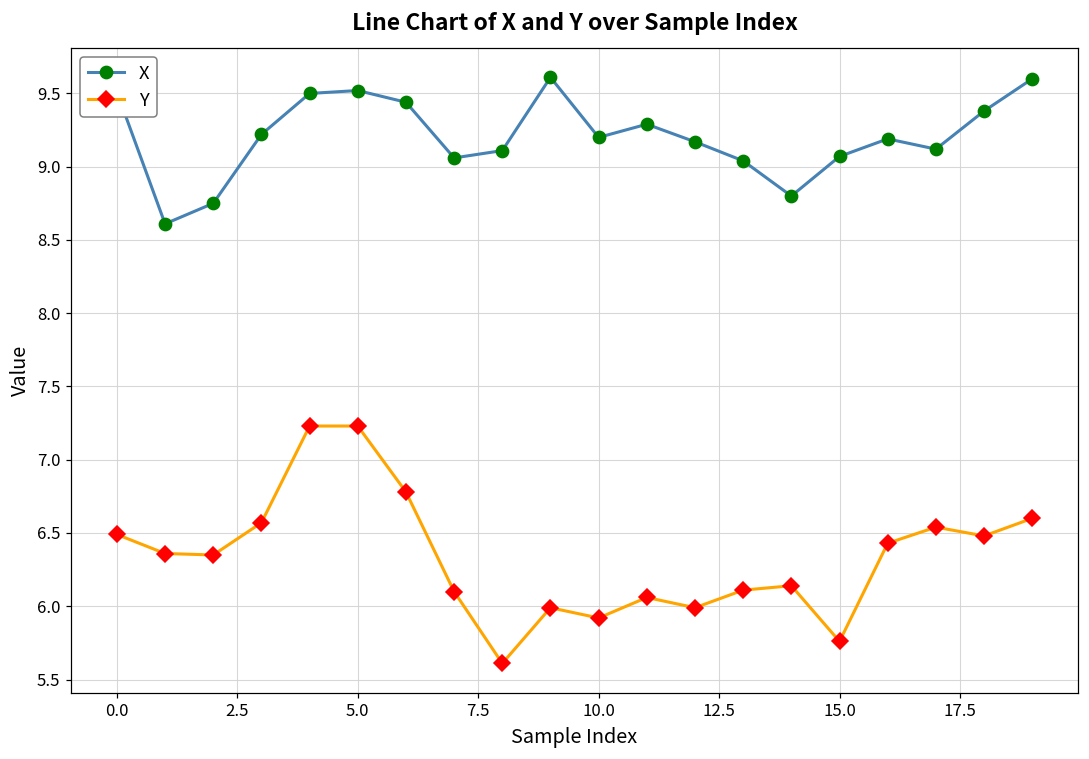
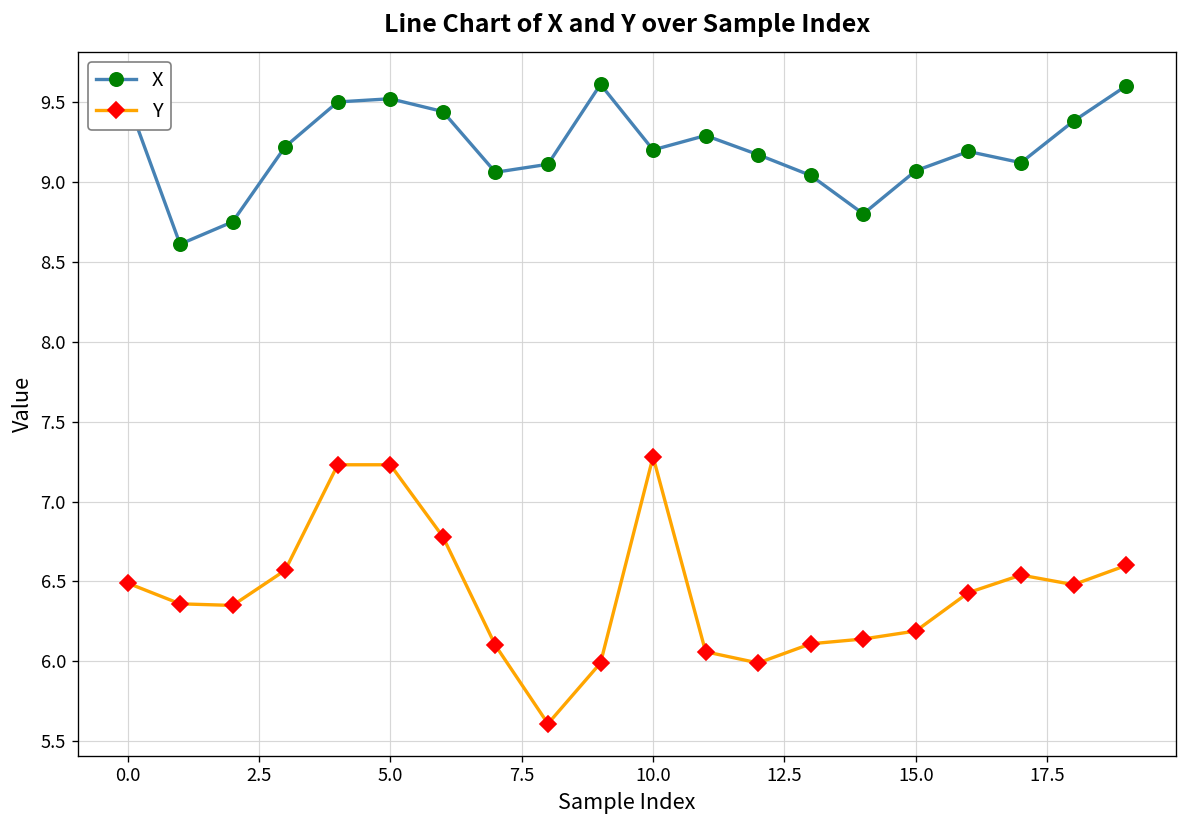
  {
    "X": {
      "5.0": 9.52,
      "10.0": 9.20,
      "15.0": 9.07
    },
    "Y": {
      "0.0": 6.49,
      "5.0": 7.23,
-     "10.0": 5.92,
-     "15.0": 5.76
+     "10.0": 7.28,
+     "15.0": 6.19
    }
  }
